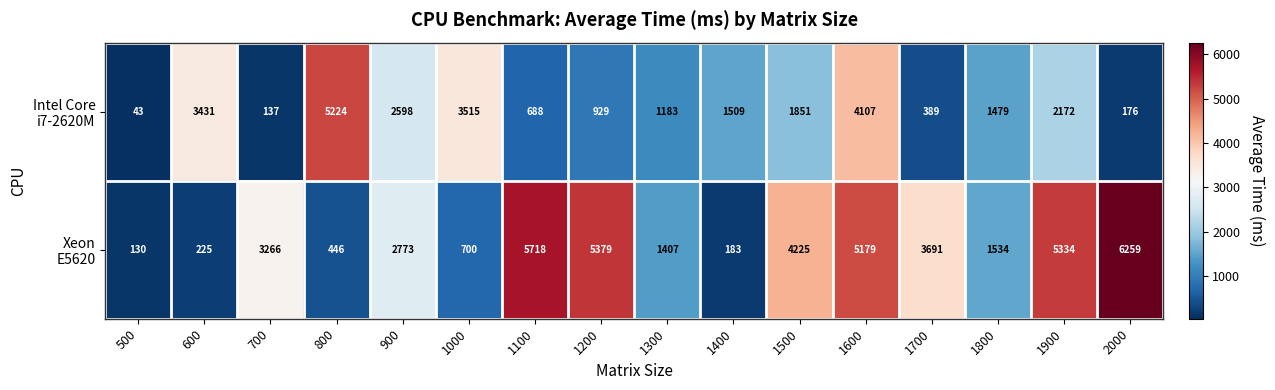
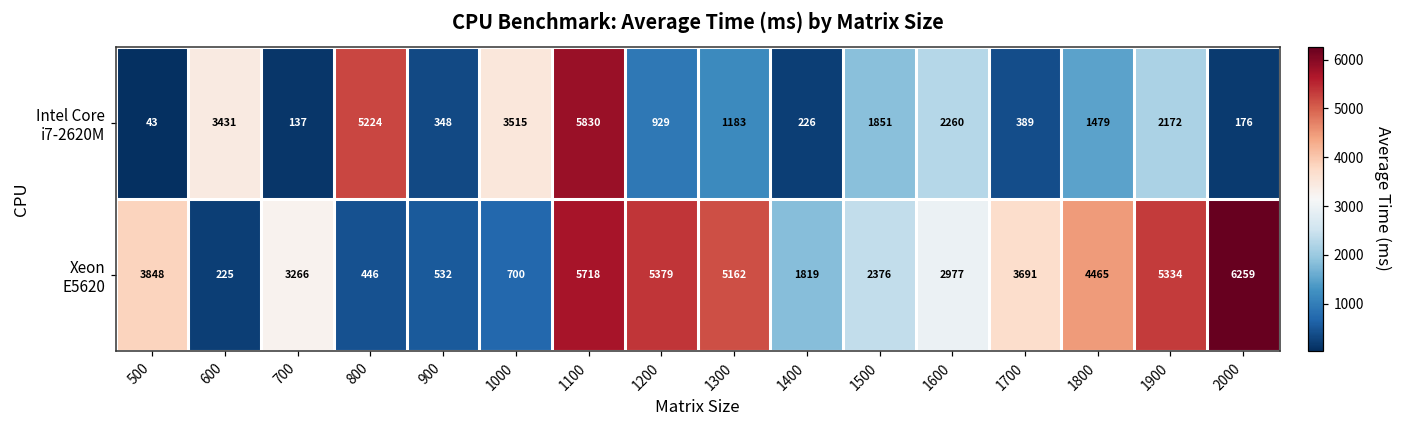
  {
    "Intel Core i7-2620M": {
      "500": 43,
      "600": 3431,
      "700": 137,
      "800": 5224,
-     "900": 2598,
+     "900": 348,
      "1000": 3515,
-     "1100": 688,
+     "1100": 5830,
      "1200": 929,
      "1300": 1183,
-     "1400": 1509,
+     "1400": 226,
      "1500": 1851,
-     "1600": 4107,
+     "1600": 2260,
      "1700": 389,
      "1800": 1479,
      "1900": 2172,
      "2000": 176
    },
    "Xeon E5620": {
-     "500": 130,
+     "500": 3848,
      "600": 225,
      "700": 3266,
      "800": 446,
-     "900": 2773,
+     "900": 532,
      "1000": 700,
      "1100": 5718,
      "1200": 5379,
-     "1300": 1407,
-     "1400": 183,
-     "1500": 4225,
-     "1600": 5179,
+     "1300": 5162,
+     "1400": 1819,
+     "1500": 2376,
+     "1600": 2977,
      "1700": 3691,
-     "1800": 1534,
+     "1800": 4465,
      "1900": 5334,
      "2000": 6259
    }
  }
